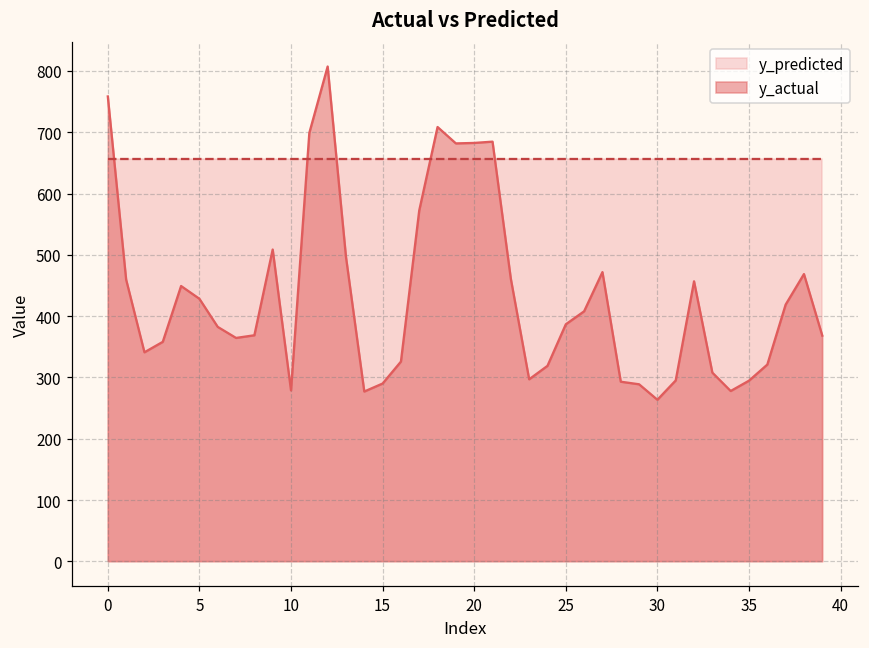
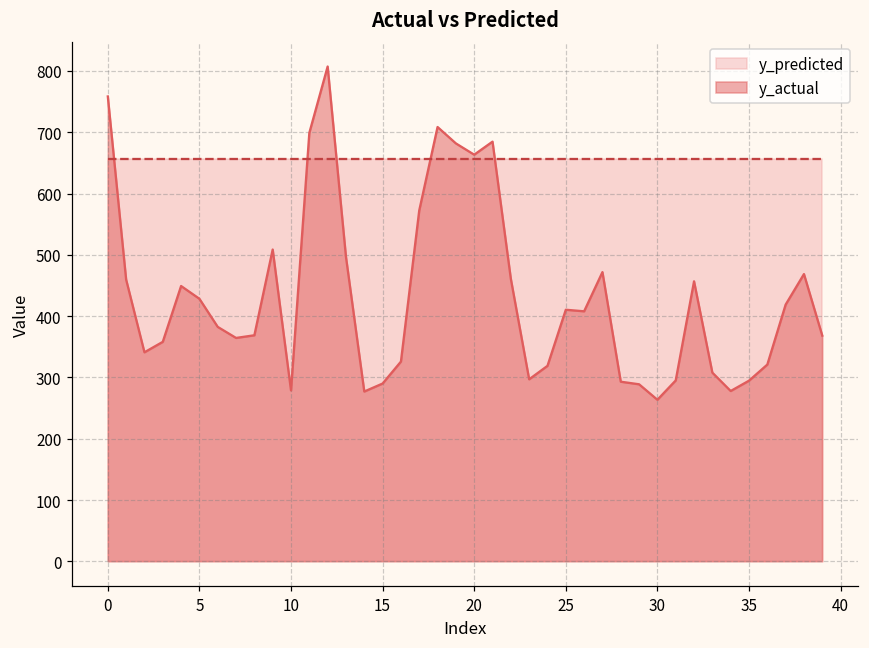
  {
    "y_predicted": {
      "0": 660,
      "5": 660,
      "10": 660,
      "15": 660,
      "20": 660,
      "25": 660,
      "30": 660,
      "35": 660
    },
    "y_actual": {
      "0": 760,
      "5": 430,
      "10": 280,
      "15": 290,
-     "20": 680,
-     "25": 390,
+     "20": 660,
+     "25": 410,
      "30": 260,
      "35": 290
    }
  }
